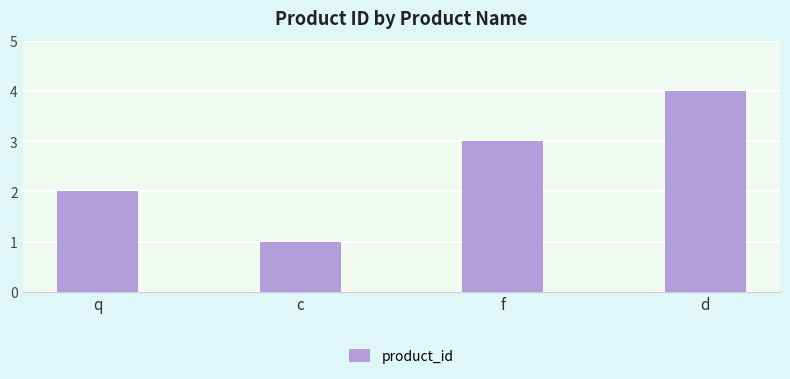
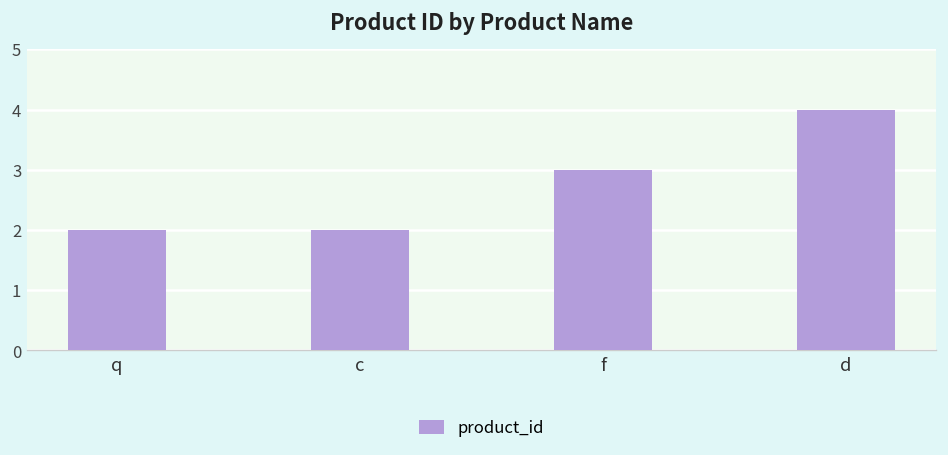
  {
    "q": 2,
-   "c": 1,
+   "c": 2,
    "f": 3,
    "d": 4
  }
